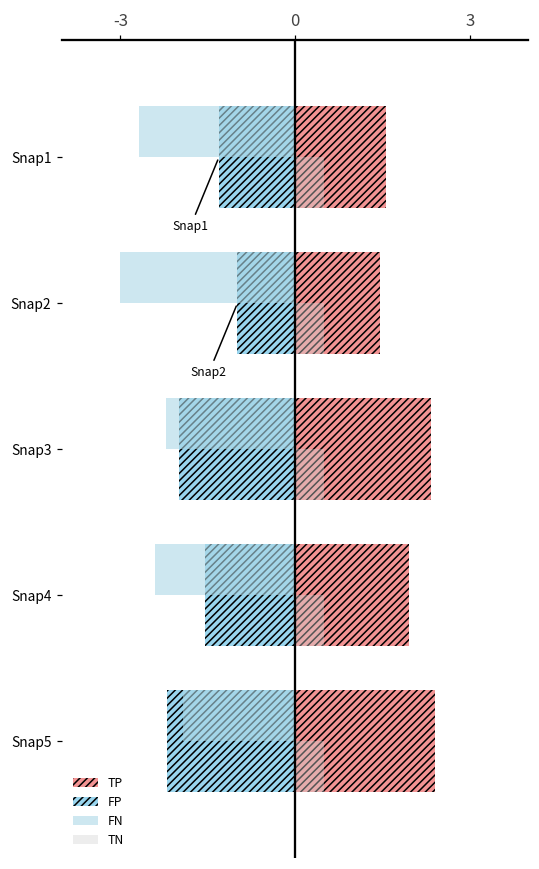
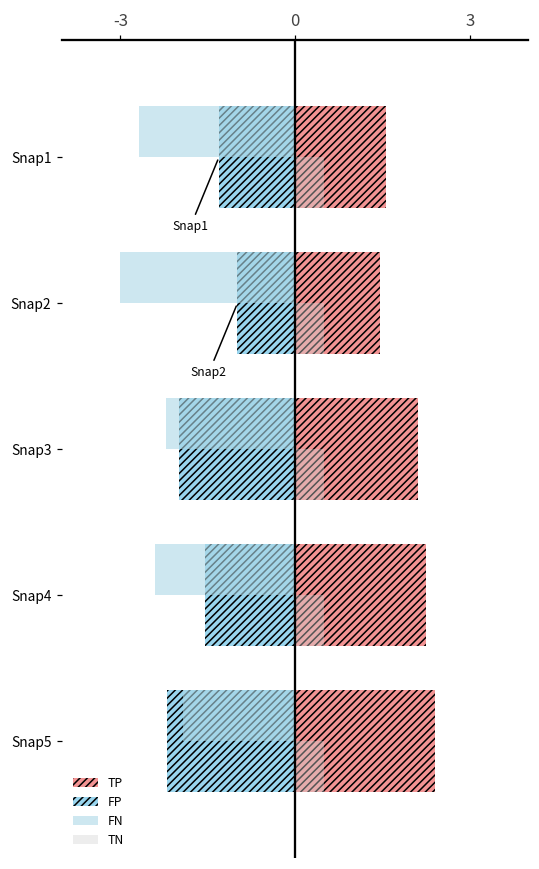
  {
    "TP": {
      "Snap1": 1.6,
      "Snap2": 1.5,
-     "Snap3": 2.3,
-     "Snap4": 2.0,
+     "Snap3": 2.1,
+     "Snap4": 2.2,
      "Snap5": 2.4
    }
  }
